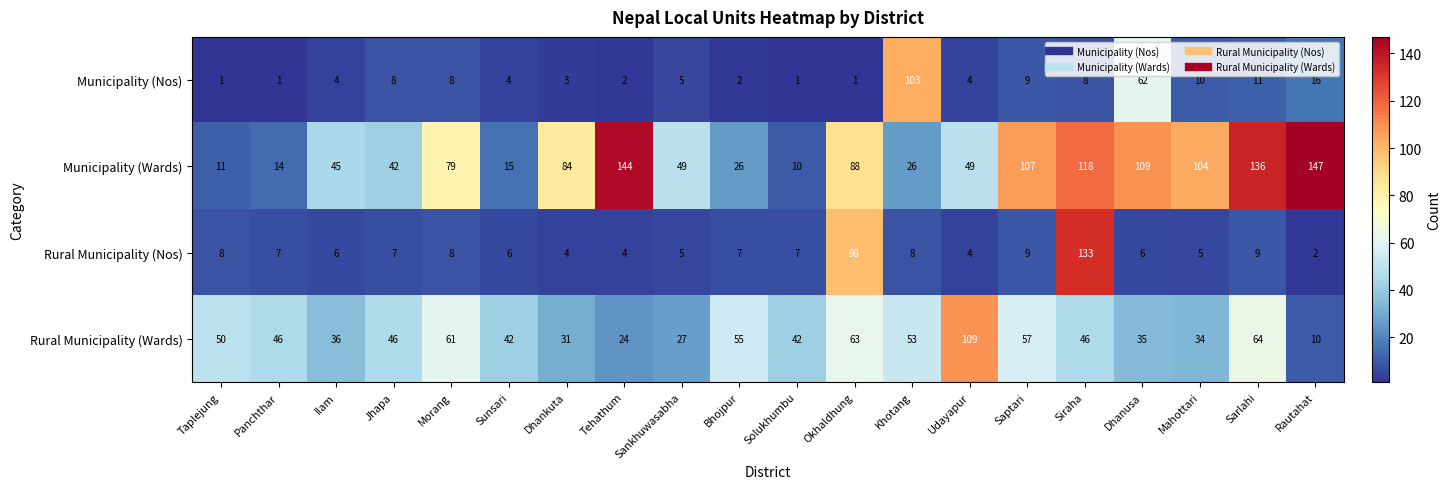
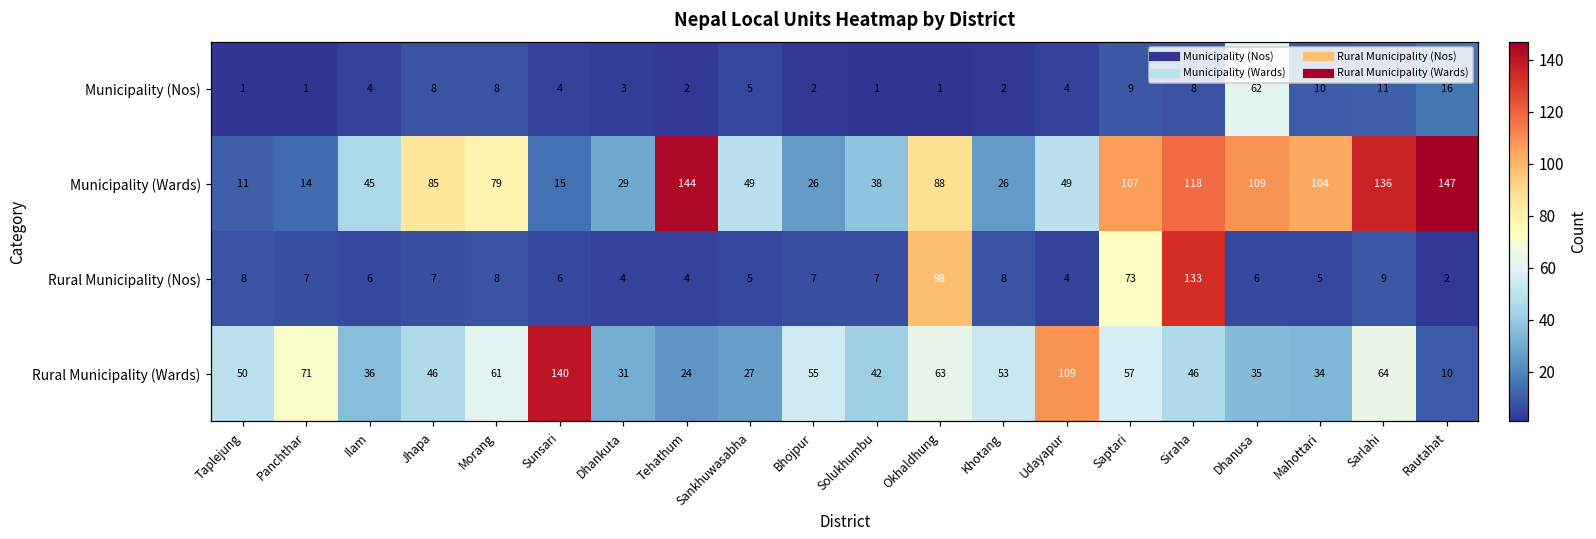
  {
    "Municipality (Nos)": {
      "Taplejung": 1,
      "Panchthar": 1,
      "Ilam": 4,
      "Jhapa": 8,
      "Morang": 8,
      "Sunsari": 4,
      "Dhankuta": 3,
      "Tehathum": 2,
      "Sankhuwasabha": 5,
      "Bhojpur": 2,
      "Solukhumbu": 1,
      "Okhaldhung": 1,
-     "Khotang": 103,
+     "Khotang": 2,
      "Udayapur": 4,
      "Saptari": 9
    },
    "Municipality (Wards)": {
      "Taplejung": 11,
      "Panchthar": 14,
      "Ilam": 45,
-     "Jhapa": 42,
+     "Jhapa": 85,
      "Morang": 79,
      "Sunsari": 15,
-     "Dhankuta": 84,
+     "Dhankuta": 29,
      "Tehathum": 144,
      "Sankhuwasabha": 49,
      "Bhojpur": 26,
-     "Solukhumbu": 10,
+     "Solukhumbu": 38,
      "Okhaldhung": 88,
      "Khotang": 26,
      "Udayapur": 49,
      "Saptari": 107,
      "Siraha": 118,
      "Dhanusa": 109,
      "Mahottari": 104,
      "Sarlahi": 136,
      "Rautahat": 147
    },
    "Rural Municipality (Nos)": {
      "Taplejung": 8,
      "Panchthar": 7,
      "Ilam": 6,
      "Jhapa": 7,
      "Morang": 8,
      "Sunsari": 6,
      "Dhankuta": 4,
      "Tehathum": 4,
      "Sankhuwasabha": 5,
      "Bhojpur": 7,
      "Solukhumbu": 7,
      "Okhaldhung": 98,
      "Khotang": 8,
      "Udayapur": 4,
-     "Saptari": 9,
+     "Saptari": 73,
      "Siraha": 133,
      "Dhanusa": 6,
      "Mahottari": 5,
      "Sarlahi": 9,
      "Rautahat": 2
    },
    "Rural Municipality (Wards)": {
      "Taplejung": 50,
-     "Panchthar": 46,
+     "Panchthar": 71,
      "Ilam": 36,
      "Jhapa": 46,
      "Morang": 61,
-     "Sunsari": 42,
+     "Sunsari": 140,
      "Dhankuta": 31,
      "Tehathum": 24,
      "Sankhuwasabha": 27,
      "Bhojpur": 55,
      "Solukhumbu": 42,
      "Okhaldhung": 63,
      "Khotang": 53,
      "Udayapur": 109,
      "Saptari": 57,
      "Siraha": 46,
      "Dhanusa": 35,
      "Mahottari": 34,
      "Sarlahi": 64,
      "Rautahat": 10
    }
  }
